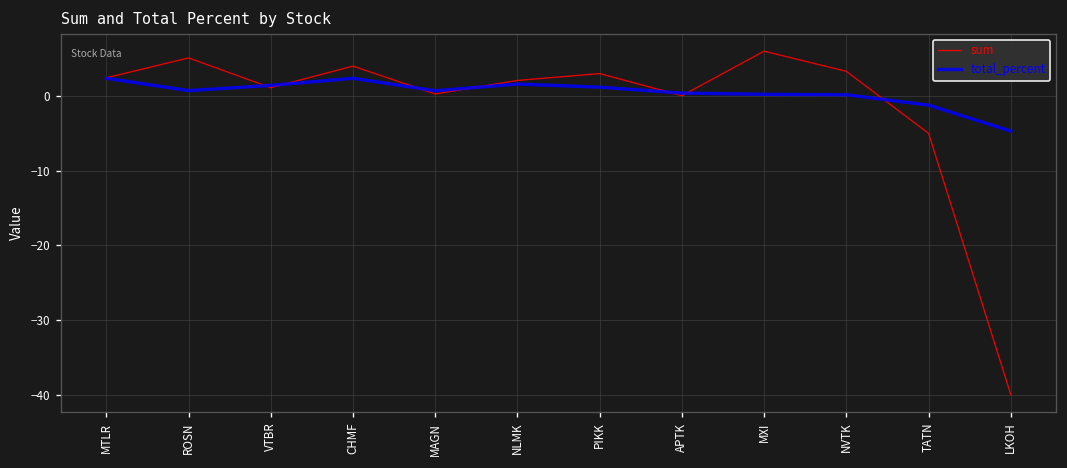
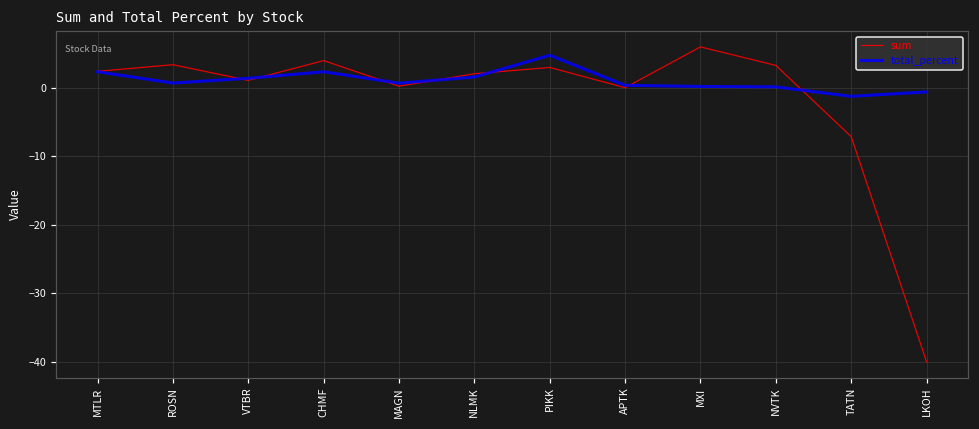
  {
    "sum": {
-     "ROSN": 5,
+     "ROSN": 3,
      "CHMF": 4,
      "MAGN": 0,
      "NLMK": 2,
      "PIKK": 3,
      "MXI": 6,
      "NVTK": 3,
-     "TATN": -5,
+     "TATN": -7,
      "LKOH": -40
    },
    "total_percent": {
      "ROSN": 1,
      "CHMF": 2,
      "MAGN": 1,
      "NLMK": 2,
-     "PIKK": 1,
+     "PIKK": 5,
      "MXI": 0,
      "NVTK": 0,
      "TATN": -1,
-     "LKOH": -5
+     "LKOH": -1
    }
  }
